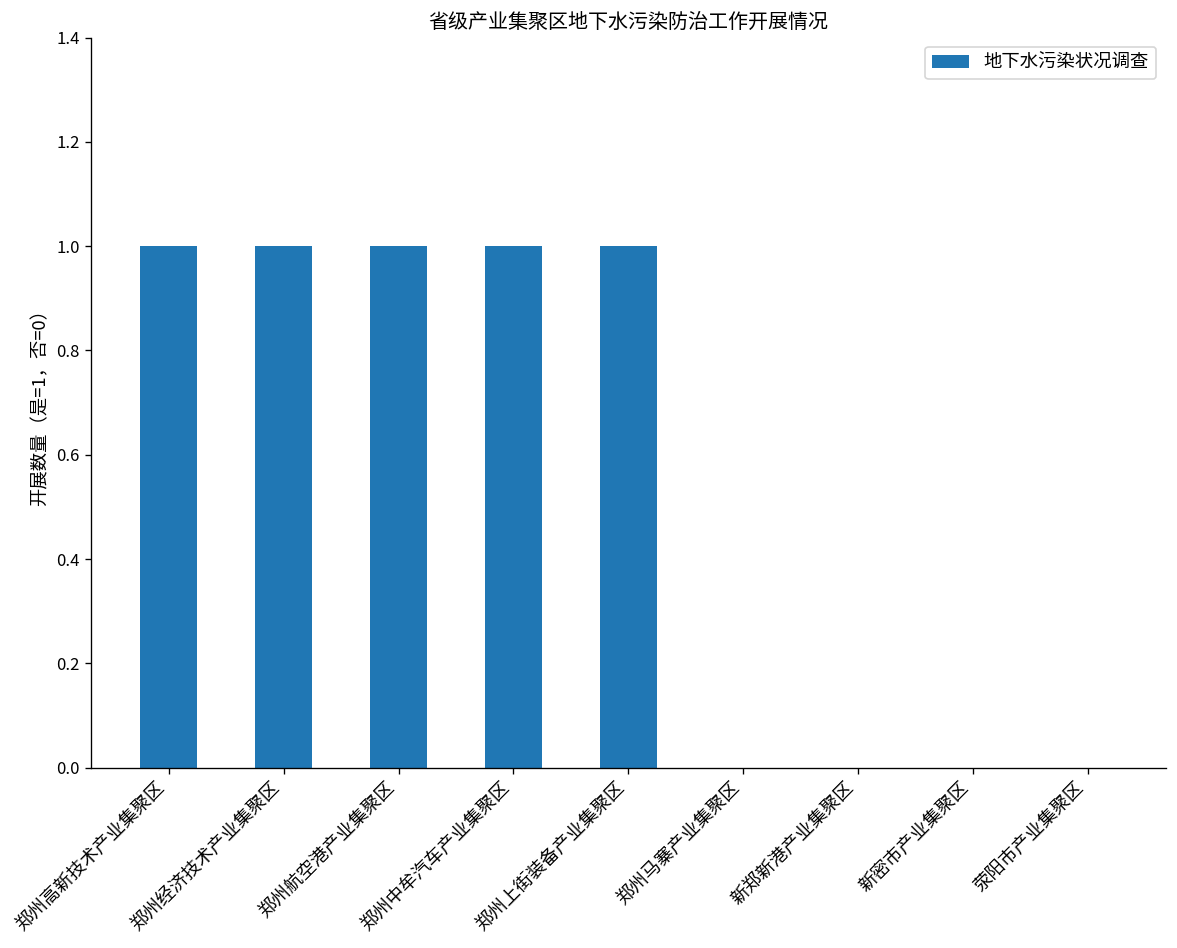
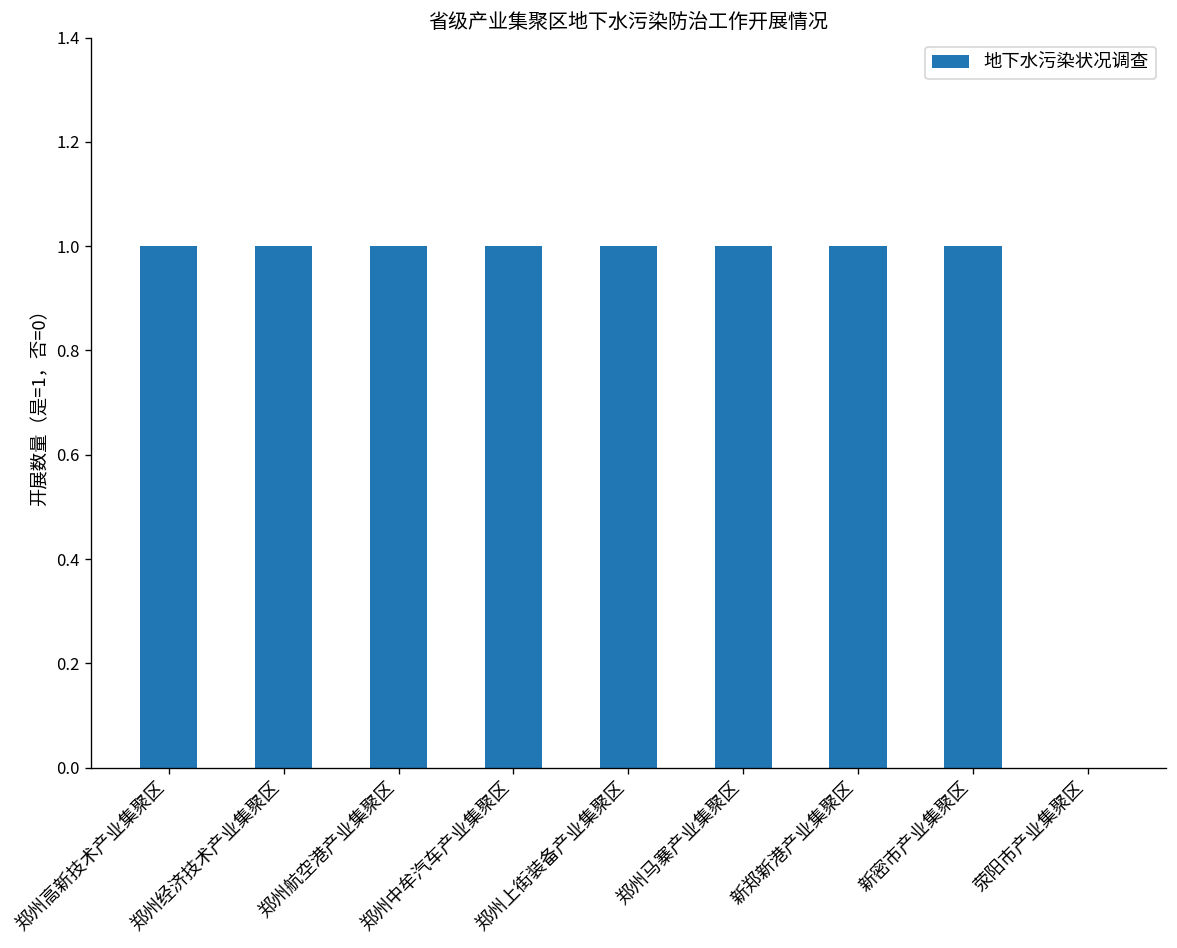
  {
    "郑州高新技术产业集聚区": 1,
    "郑州经济技术产业集聚区": 1,
    "郑州航空港产业集聚区": 1,
    "郑州中牟汽车产业集聚区": 1,
    "郑州上街装备产业集聚区": 1,
-   "郑州马寨产业集聚区": 0,
-   "新郑新港产业集聚区": 0,
-   "新密市产业集聚区": 0,
+   "郑州马寨产业集聚区": 1,
+   "新郑新港产业集聚区": 1,
+   "新密市产业集聚区": 1,
    "荥阳市产业集聚区": 0
  }
